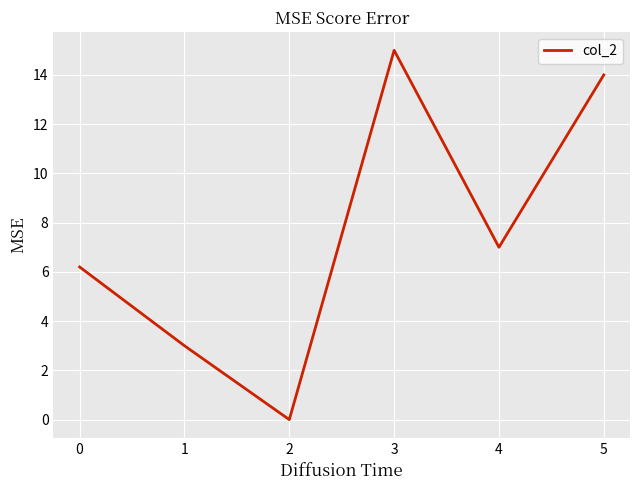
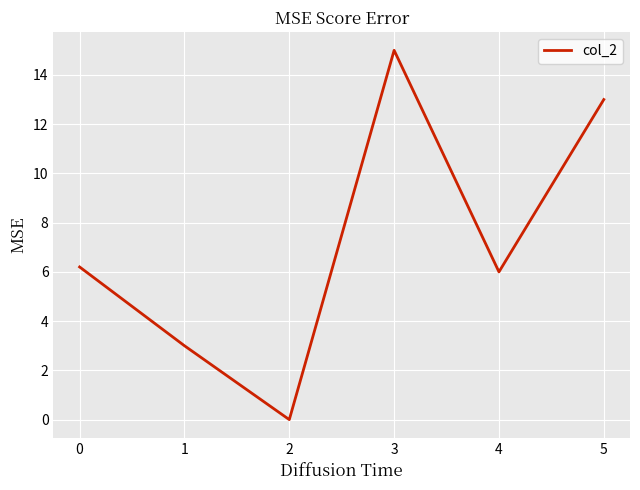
  {
    "0": 6.2,
    "1": 3,
    "2": 0,
    "3": 15,
-   "4": 7,
-   "5": 14
+   "4": 6,
+   "5": 13
  }
